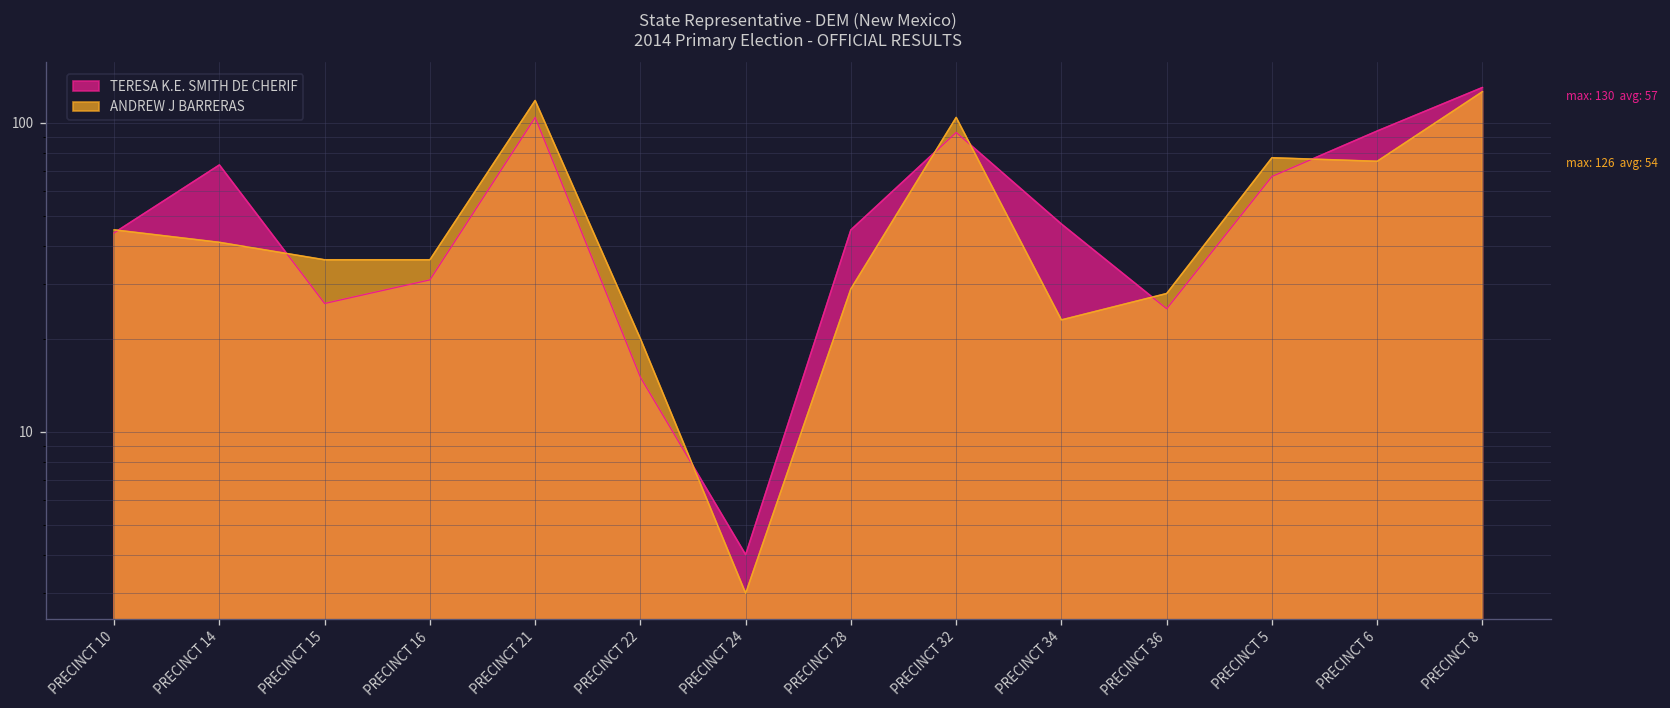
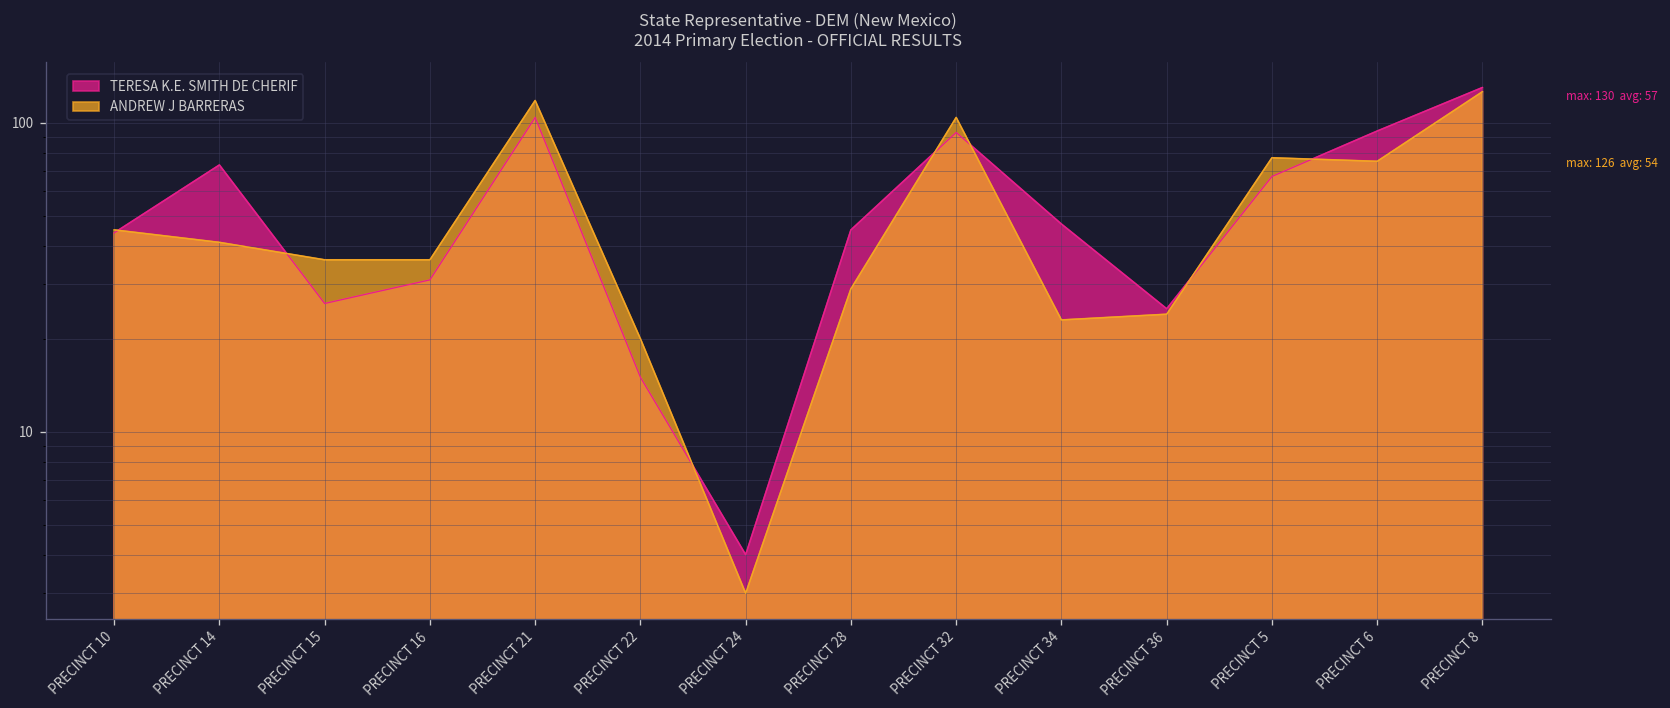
  {
    "TERESA K.E. SMITH DE CHERIF": {
      "PRECINCT 14": 73,
      "PRECINCT 15": 26,
      "PRECINCT 16": 31,
      "PRECINCT 21": 104,
      "PRECINCT 22": 15,
      "PRECINCT 24": 4,
      "PRECINCT 28": 45,
      "PRECINCT 32": 93,
      "PRECINCT 34": 47,
      "PRECINCT 36": 25,
      "PRECINCT 5": 67,
      "PRECINCT 6": 94,
      "PRECINCT 8": 130
    },
    "ANDREW J BARRERAS": {
      "PRECINCT 14": 41,
      "PRECINCT 15": 36,
      "PRECINCT 16": 36,
      "PRECINCT 21": 120,
      "PRECINCT 22": 20,
      "PRECINCT 24": 3,
      "PRECINCT 28": 29,
      "PRECINCT 32": 104,
      "PRECINCT 34": 23,
-     "PRECINCT 36": 28,
+     "PRECINCT 36": 24,
      "PRECINCT 5": 77,
      "PRECINCT 6": 75,
      "PRECINCT 8": 130
    }
  }
